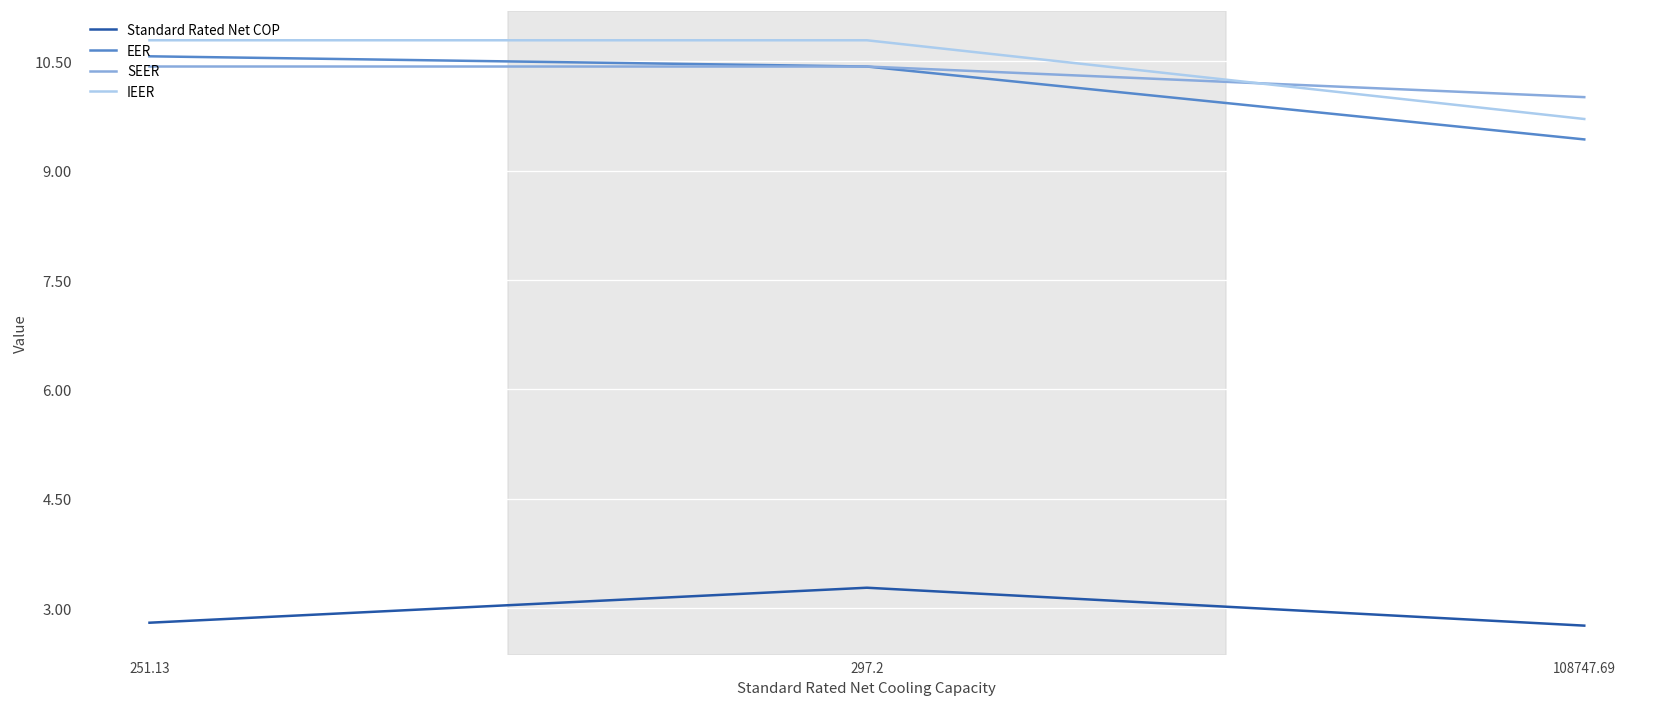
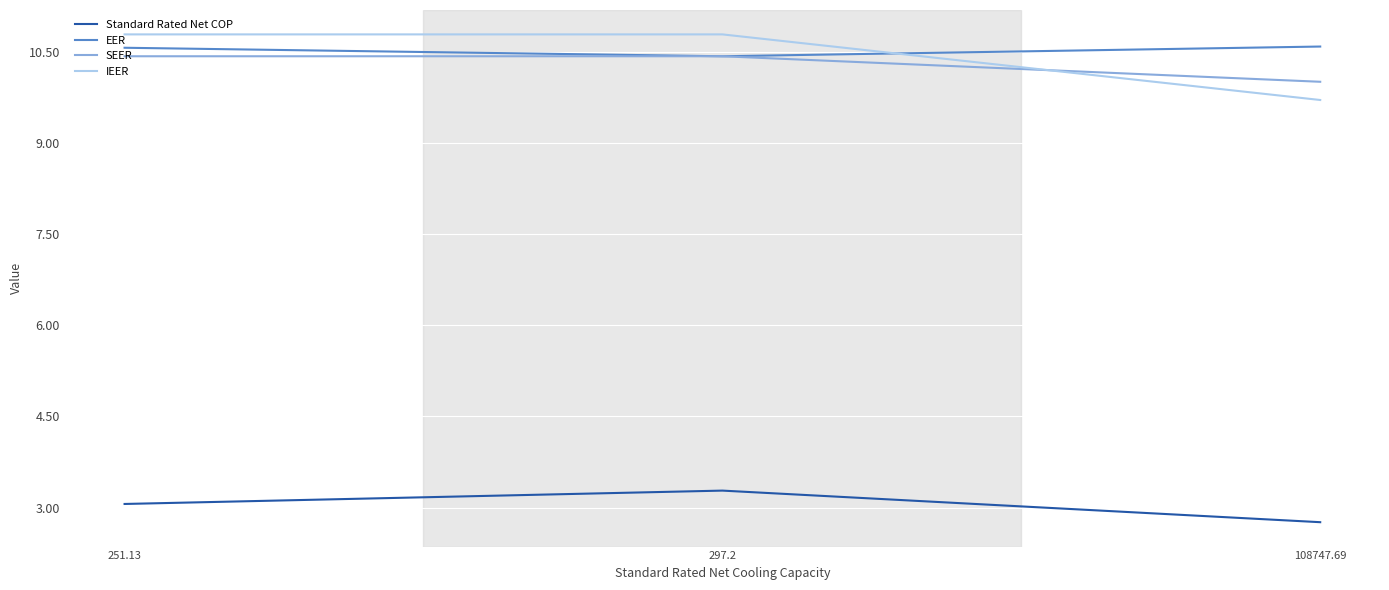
  {
    "Standard Rated Net COP": {
-     "251.13": 2.8,
+     "251.13": 3.1,
      "297.2": 3.3,
      "108747.69": 2.8
    },
    "EER": {
      "251.13": 10.6,
-     "108747.69": 9.4
+     "108747.69": 10.6
    }
  }
